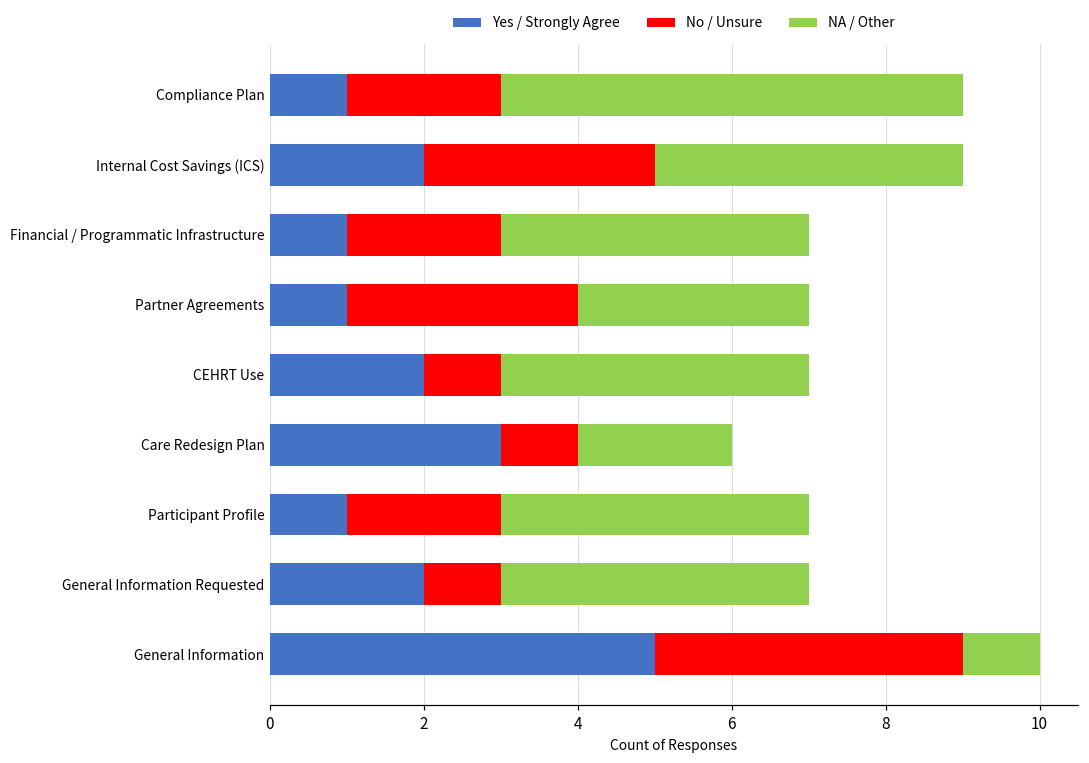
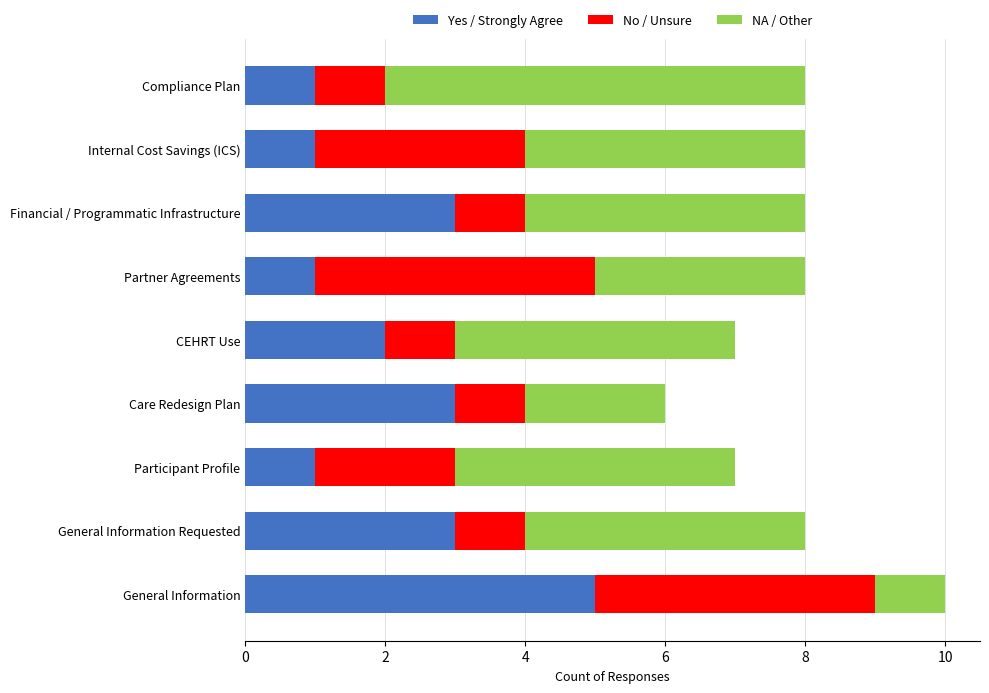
  {
    "Yes / Strongly Agree": {
      "Compliance Plan": 1,
-     "Internal Cost Savings (ICS)": 2,
-     "Financial / Programmatic Infrastructure": 1,
+     "Internal Cost Savings (ICS)": 1,
+     "Financial / Programmatic Infrastructure": 3,
      "Partner Agreements": 1,
      "CEHRT Use": 2,
      "Care Redesign Plan": 3,
      "Participant Profile": 1,
-     "General Information Requested": 2,
+     "General Information Requested": 3,
      "General Information": 5
    },
    "No / Unsure": {
-     "Compliance Plan": 2,
+     "Compliance Plan": 1,
      "Internal Cost Savings (ICS)": 3,
-     "Financial / Programmatic Infrastructure": 2,
-     "Partner Agreements": 3,
+     "Financial / Programmatic Infrastructure": 1,
+     "Partner Agreements": 4,
      "CEHRT Use": 1,
      "Care Redesign Plan": 1,
      "Participant Profile": 2,
      "General Information Requested": 1,
      "General Information": 4
    },
    "NA / Other": {
      "Compliance Plan": 6,
      "Internal Cost Savings (ICS)": 4,
      "Financial / Programmatic Infrastructure": 4,
      "Partner Agreements": 3,
      "CEHRT Use": 4,
      "Care Redesign Plan": 2,
      "Participant Profile": 4,
      "General Information Requested": 4,
      "General Information": 1
    }
  }
